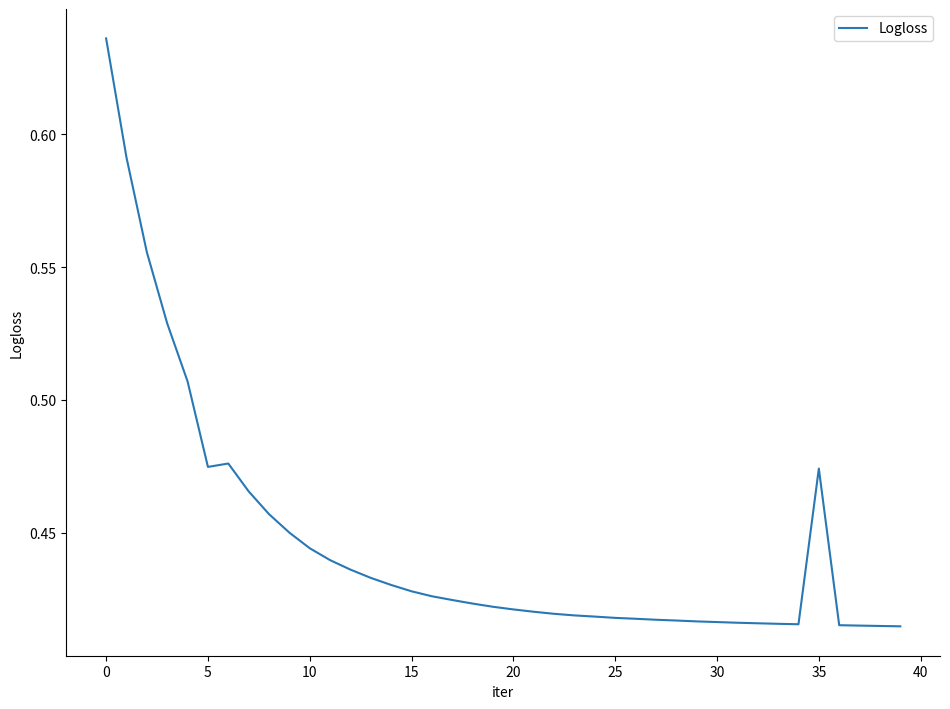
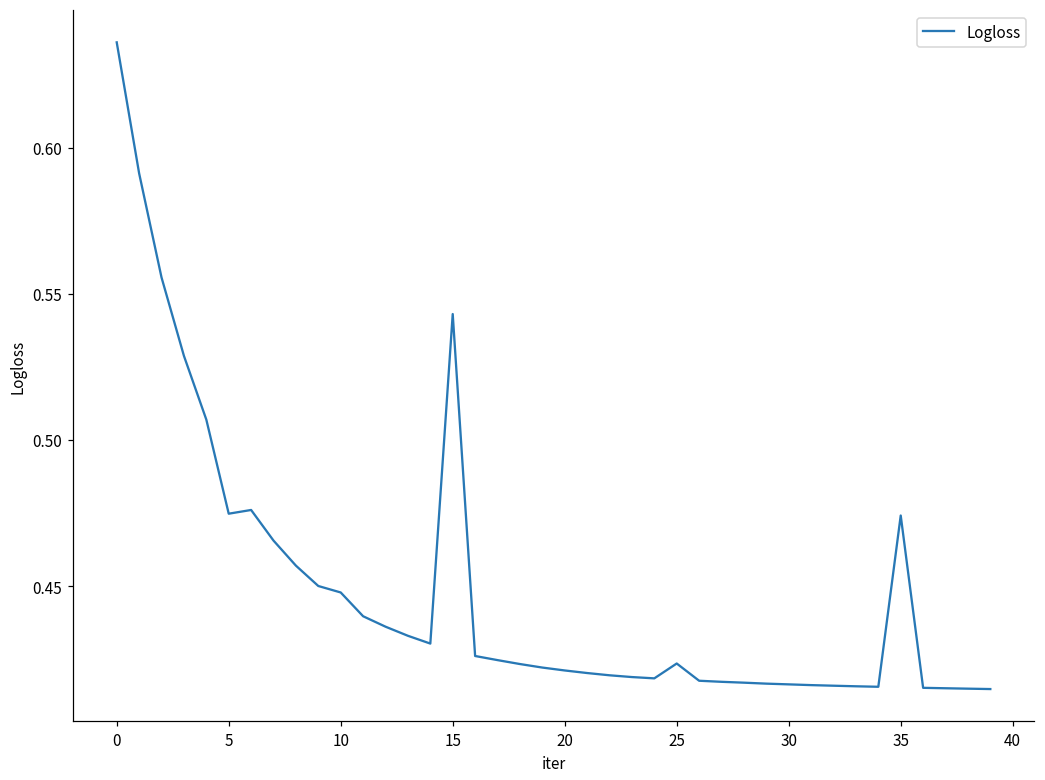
  {
    "0": 0.636,
    "5": 0.475,
-   "10": 0.444,
-   "15": 0.428,
+   "10": 0.448,
+   "15": 0.543,
    "20": 0.421,
-   "25": 0.418,
+   "25": 0.423,
    "30": 0.416,
    "35": 0.474
  }
